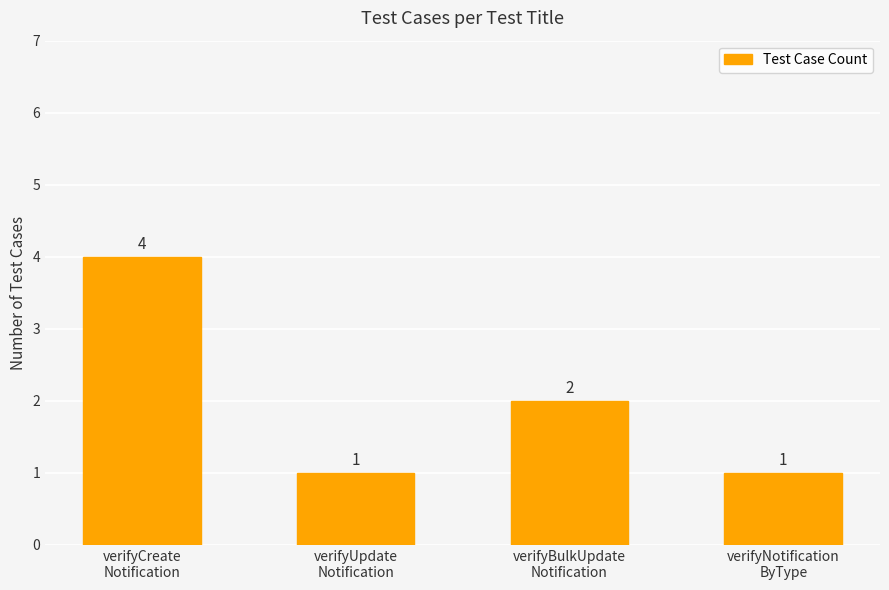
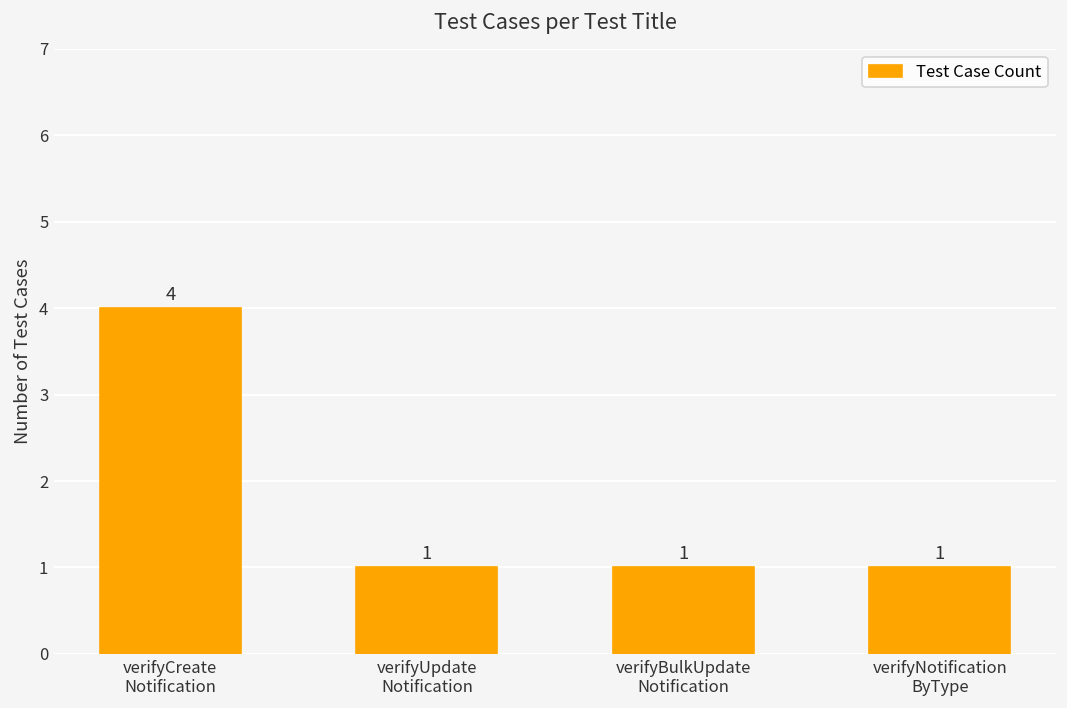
  {
    "verifyCreate Notification": 4,
    "verifyUpdate Notification": 1,
-   "verifyBulkUpdate Notification": 2,
+   "verifyBulkUpdate Notification": 1,
    "verifyNotification ByType": 1
  }
